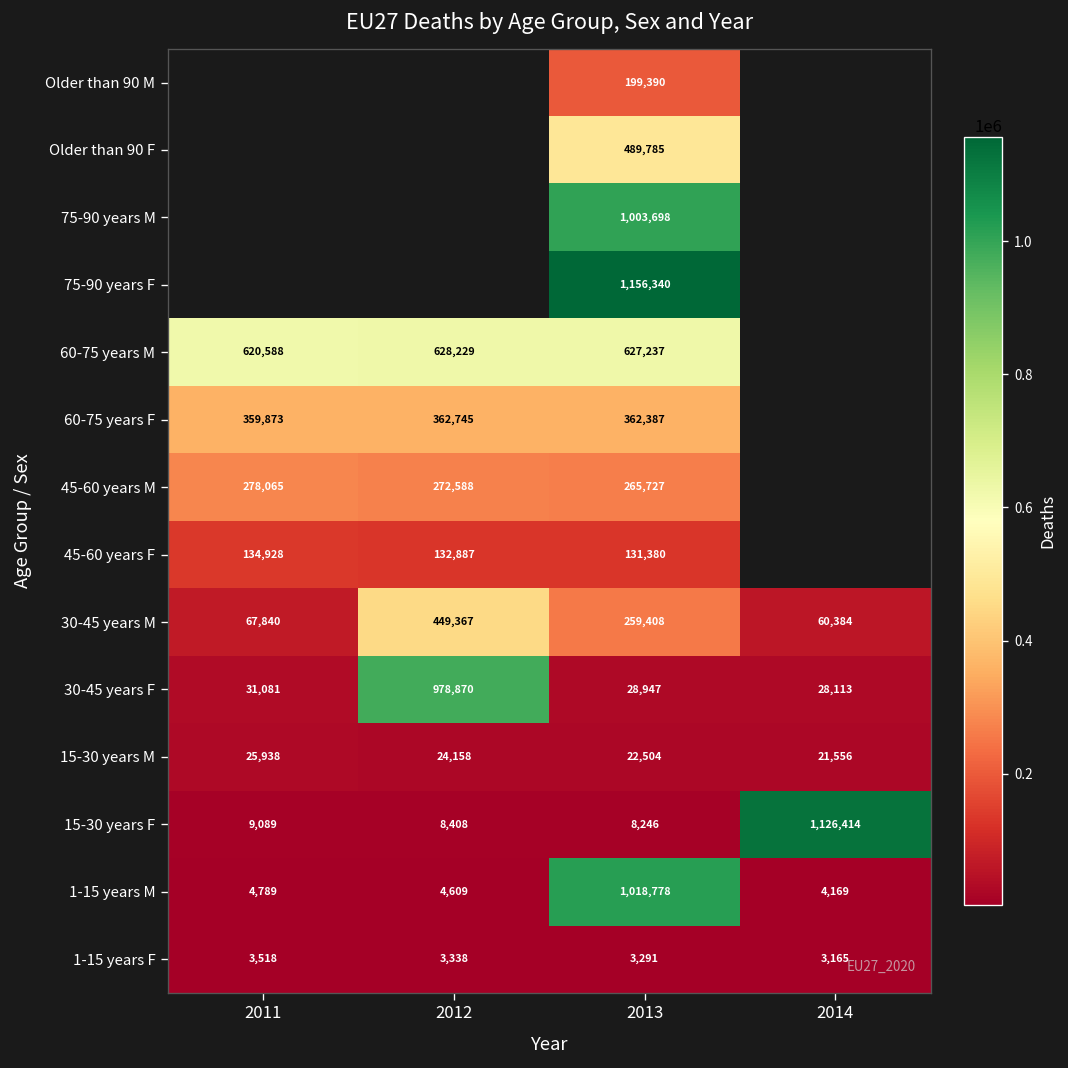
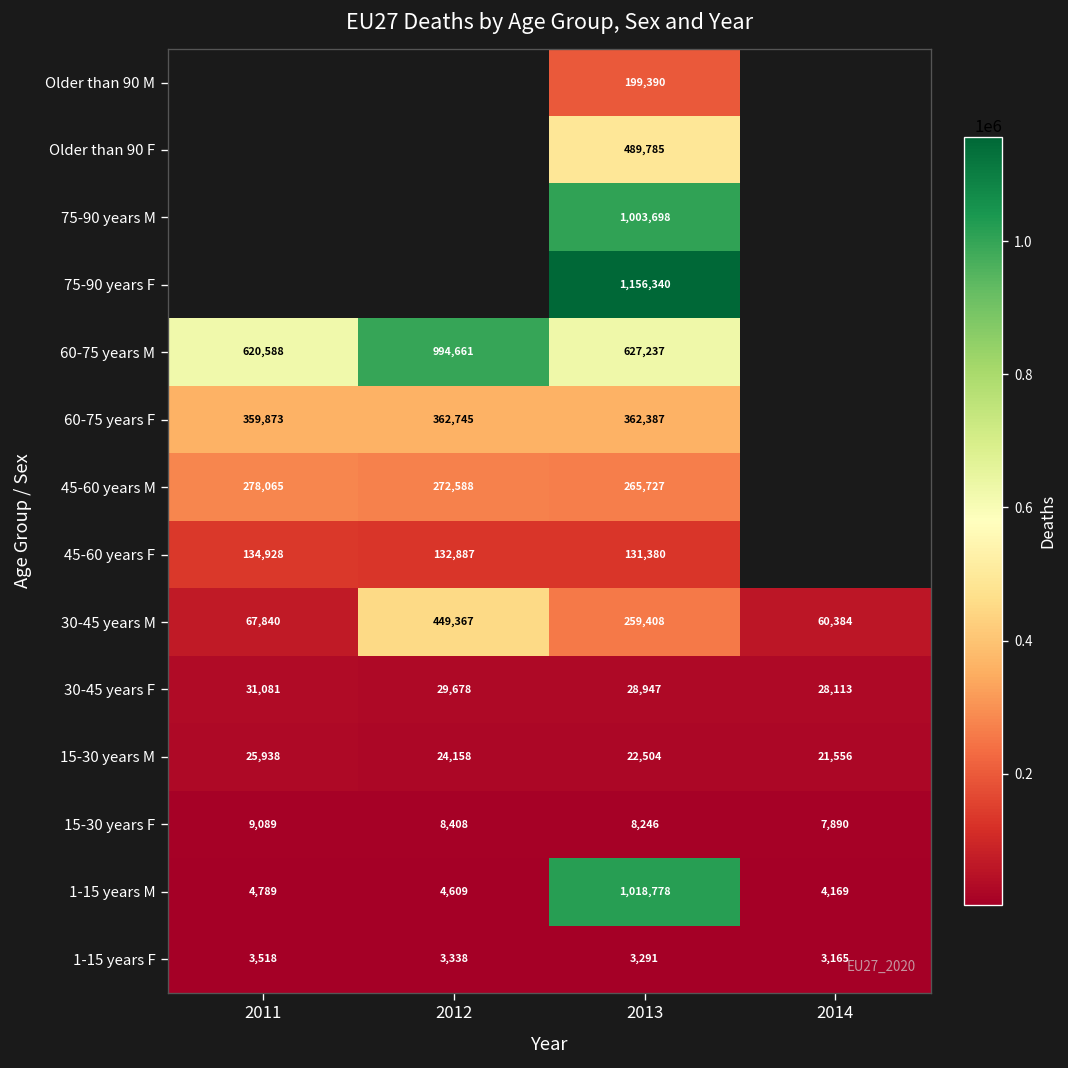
  {
    "Older than 90 M": {
      "2013": "199,390"
    },
    "Older than 90 F": {
      "2013": "489,785"
    },
    "75-90 years M": {
      "2013": "1,003,698"
    },
    "75-90 years F": {
      "2013": "1,156,340"
    },
    "60-75 years M": {
      "2011": "620,588",
-     "2012": "628,229",
+     "2012": "994,661",
      "2013": "627,237"
    },
    "60-75 years F": {
      "2011": "359,873",
      "2012": "362,745",
      "2013": "362,387"
    },
    "45-60 years M": {
      "2011": "278,065",
      "2012": "272,588",
      "2013": "265,727"
    },
    "45-60 years F": {
      "2011": "134,928",
      "2012": "132,887",
      "2013": "131,380"
    },
    "30-45 years M": {
      "2011": "67,840",
      "2012": "449,367",
      "2013": "259,408",
      "2014": "60,384"
    },
    "30-45 years F": {
      "2011": "31,081",
-     "2012": "978,870",
+     "2012": "29,678",
      "2013": "28,947",
      "2014": "28,113"
    },
    "15-30 years M": {
      "2011": "25,938",
      "2012": "24,158",
      "2013": "22,504",
      "2014": "21,556"
    },
    "15-30 years F": {
      "2011": "9,089",
      "2012": "8,408",
      "2013": "8,246",
-     "2014": "1,126,414"
+     "2014": "7,890"
    },
    "1-15 years M": {
      "2011": "4,789",
      "2012": "4,609",
      "2013": "1,018,778",
      "2014": "4,169"
    },
    "1-15 years F": {
      "2011": "3,518",
      "2012": "3,338",
      "2013": "3,291"
    }
  }
